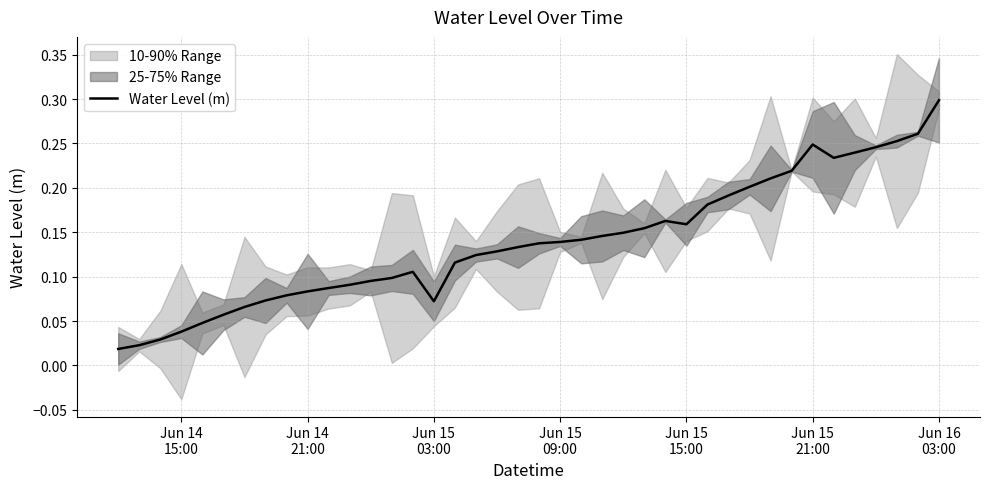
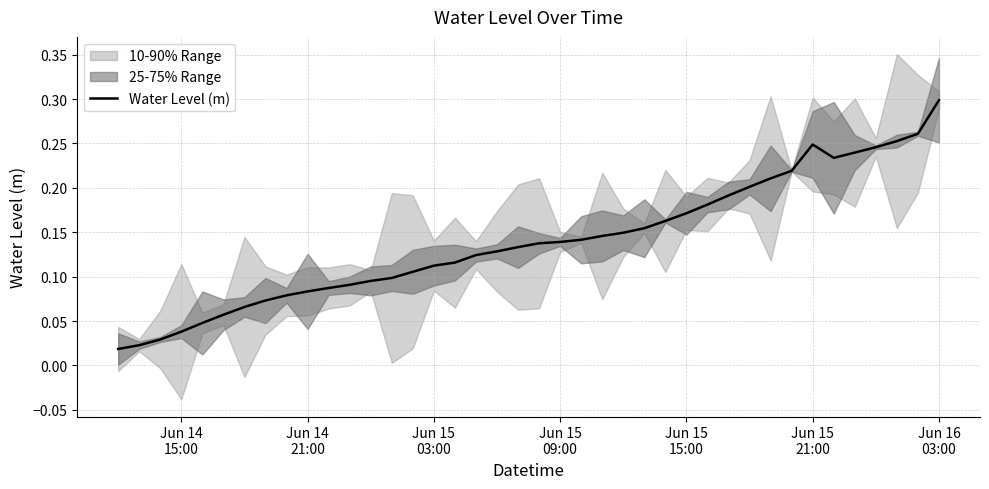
  {
    "Water Level (m)": {
      "Jun 14 15:00": 0.04,
      "Jun 14 21:00": 0.08,
-     "Jun 15 03:00": 0.07,
+     "Jun 15 03:00": 0.11,
      "Jun 15 09:00": 0.14,
-     "Jun 15 15:00": 0.16,
+     "Jun 15 15:00": 0.17,
      "Jun 15 21:00": 0.25,
      "Jun 16 03:00": 0.30
    }
  }
